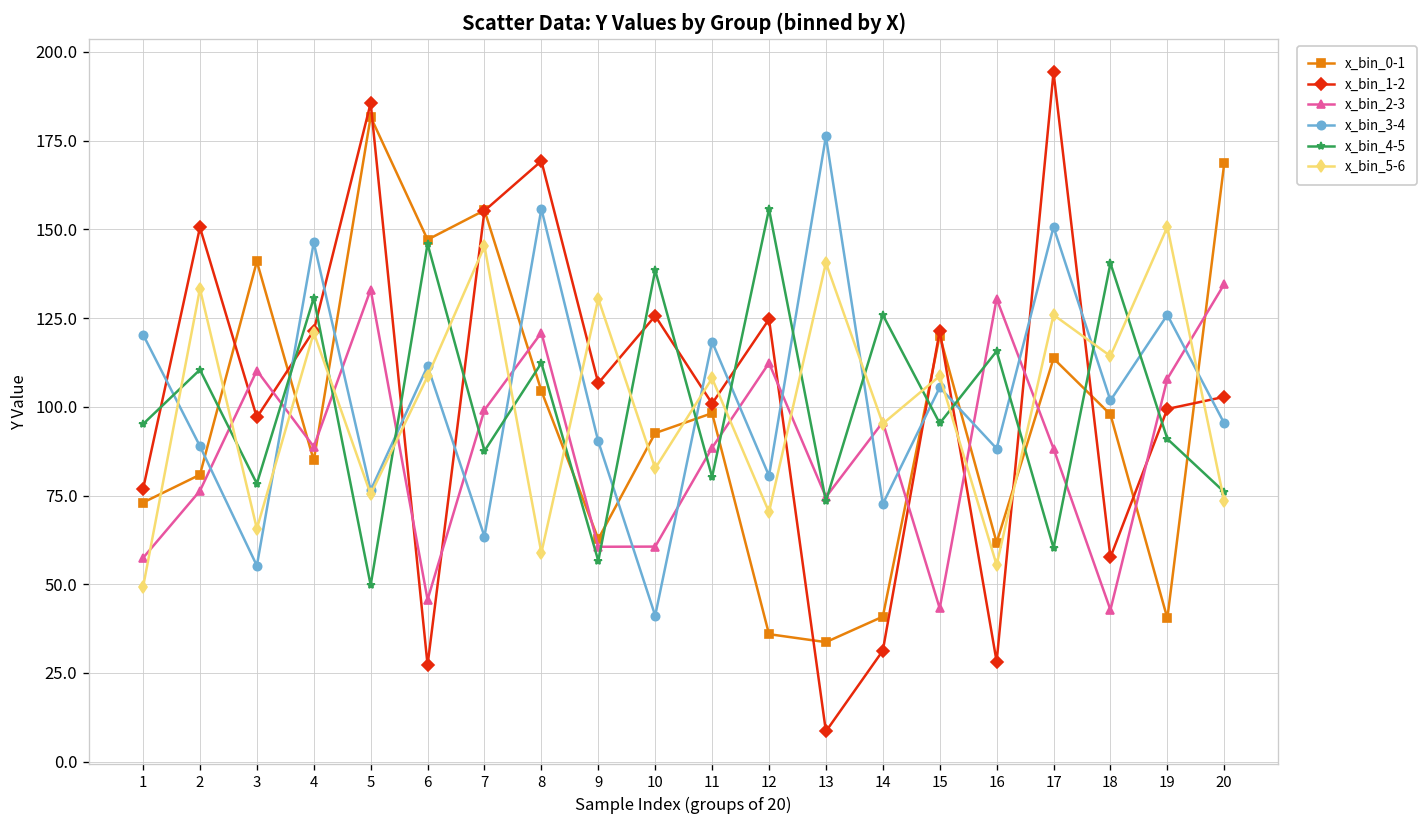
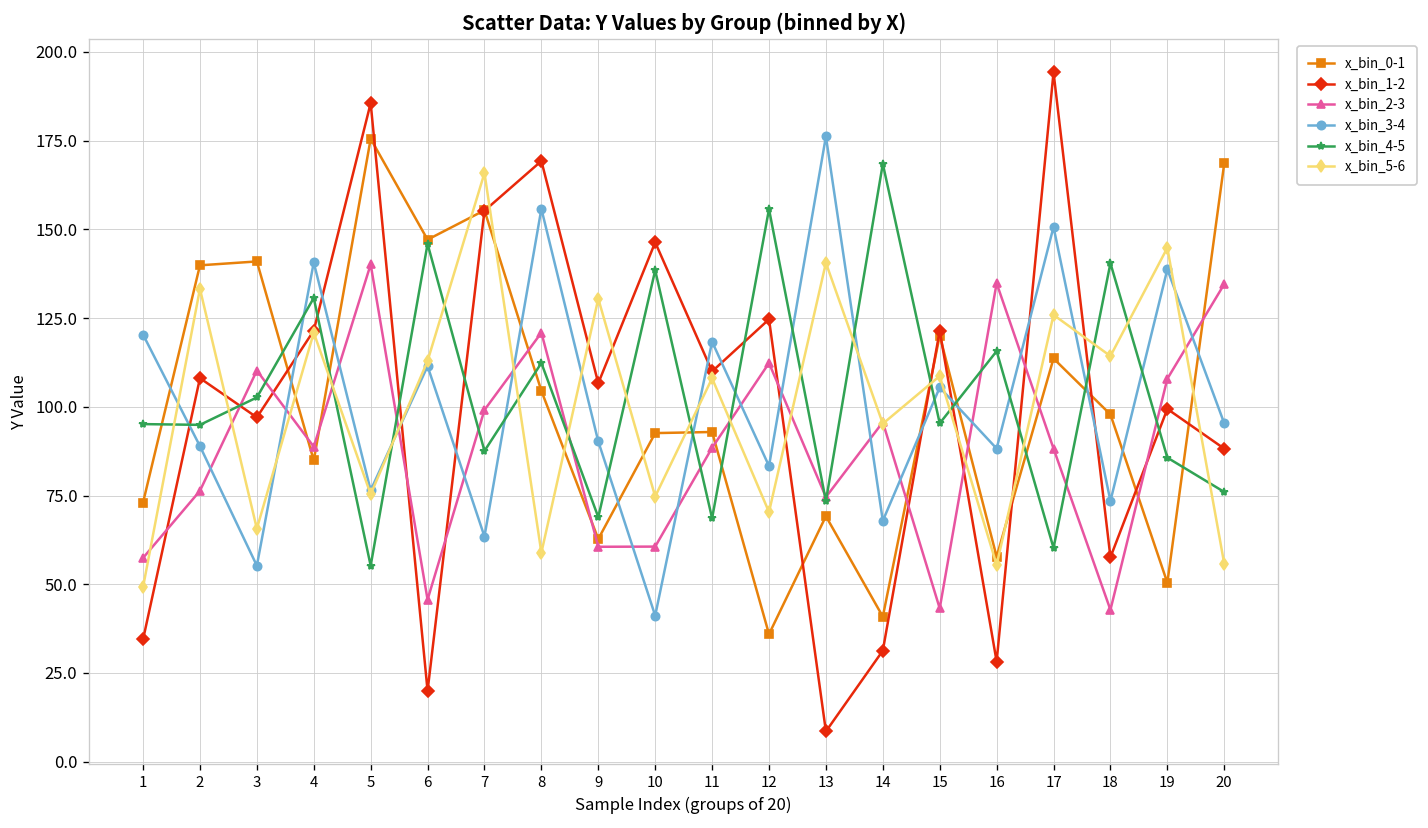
  {
    "x_bin_0-1": {
      "1": 73,
-     "2": 81,
+     "2": 140,
      "3": 141,
      "4": 85,
-     "5": 182,
+     "5": 176,
      "6": 147,
      "8": 104,
      "9": 63,
      "10": 93,
-     "11": 98,
+     "11": 93,
      "12": 36,
-     "13": 34,
+     "13": 69,
      "14": 41,
      "15": 120,
-     "16": 62,
+     "16": 58,
      "17": 114,
      "18": 98,
-     "19": 40,
+     "19": 50,
      "20": 169
    },
    "x_bin_1-2": {
-     "1": 77,
-     "2": 151,
+     "1": 34,
+     "2": 108,
      "3": 97,
      "5": 186,
-     "6": 27,
+     "6": 20,
      "8": 169,
      "9": 107,
-     "10": 126,
-     "11": 101,
+     "10": 146,
+     "11": 110,
      "12": 125,
      "13": 9,
      "14": 31,
      "15": 121,
      "16": 28,
      "17": 194,
      "18": 58,
      "19": 99,
-     "20": 103
+     "20": 88
    },
    "x_bin_2-3": {
      "1": 57,
      "2": 76,
      "3": 110,
      "4": 89,
-     "5": 133,
+     "5": 140,
      "6": 46,
      "7": 99,
      "8": 121,
      "9": 61,
      "10": 61,
      "11": 88,
      "12": 112,
      "13": 75,
      "15": 43,
-     "16": 130,
+     "16": 135,
      "17": 88,
      "18": 43,
      "19": 108,
      "20": 135
    },
    "x_bin_3-4": {
      "1": 120,
      "2": 89,
      "3": 55,
-     "4": 146,
+     "4": 141,
      "5": 76,
      "6": 111,
      "7": 63,
      "8": 156,
      "9": 90,
      "10": 41,
      "11": 118,
-     "12": 81,
+     "12": 83,
      "13": 176,
-     "14": 73,
+     "14": 68,
      "15": 105,
      "16": 88,
      "17": 151,
-     "18": 102,
-     "19": 126,
+     "18": 73,
+     "19": 139,
      "20": 95
    },
    "x_bin_4-5": {
      "1": 95,
-     "2": 110,
-     "3": 78,
+     "2": 95,
+     "3": 103,
      "4": 131,
-     "5": 50,
+     "5": 55,
      "6": 146,
      "7": 88,
      "8": 112,
-     "9": 57,
+     "9": 69,
      "10": 138,
-     "11": 80,
+     "11": 69,
      "12": 156,
      "13": 73,
-     "14": 126,
+     "14": 168,
      "15": 95,
      "16": 116,
      "17": 60,
      "18": 140,
-     "19": 91,
+     "19": 86,
      "20": 76
    },
    "x_bin_5-6": {
      "1": 49,
      "2": 133,
      "3": 66,
      "5": 75,
-     "6": 109,
-     "7": 145,
+     "6": 113,
+     "7": 166,
      "8": 59,
      "9": 130,
-     "10": 83,
+     "10": 75,
      "11": 108,
      "12": 70,
      "13": 141,
      "15": 109,
      "16": 55,
      "17": 126,
      "18": 114,
-     "19": 151,
-     "20": 73
+     "19": 145,
+     "20": 56
    }
  }
